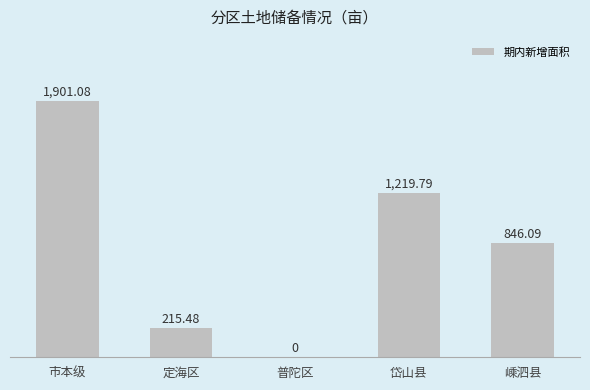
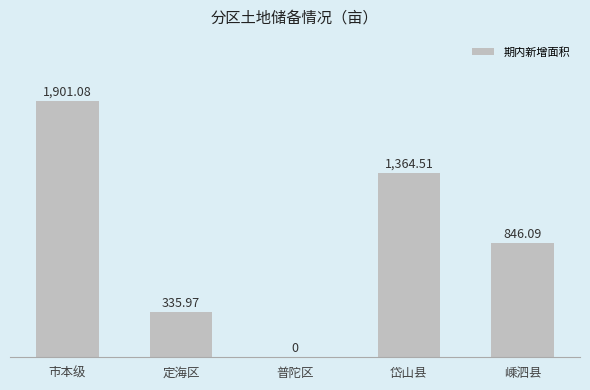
  {
    "市本级": "1,901.08",
-   "定海区": "215.48",
+   "定海区": "335.97",
    "普陀区": "0",
-   "岱山县": "1,219.79",
+   "岱山县": "1,364.51",
    "嵊泗县": "846.09"
  }
